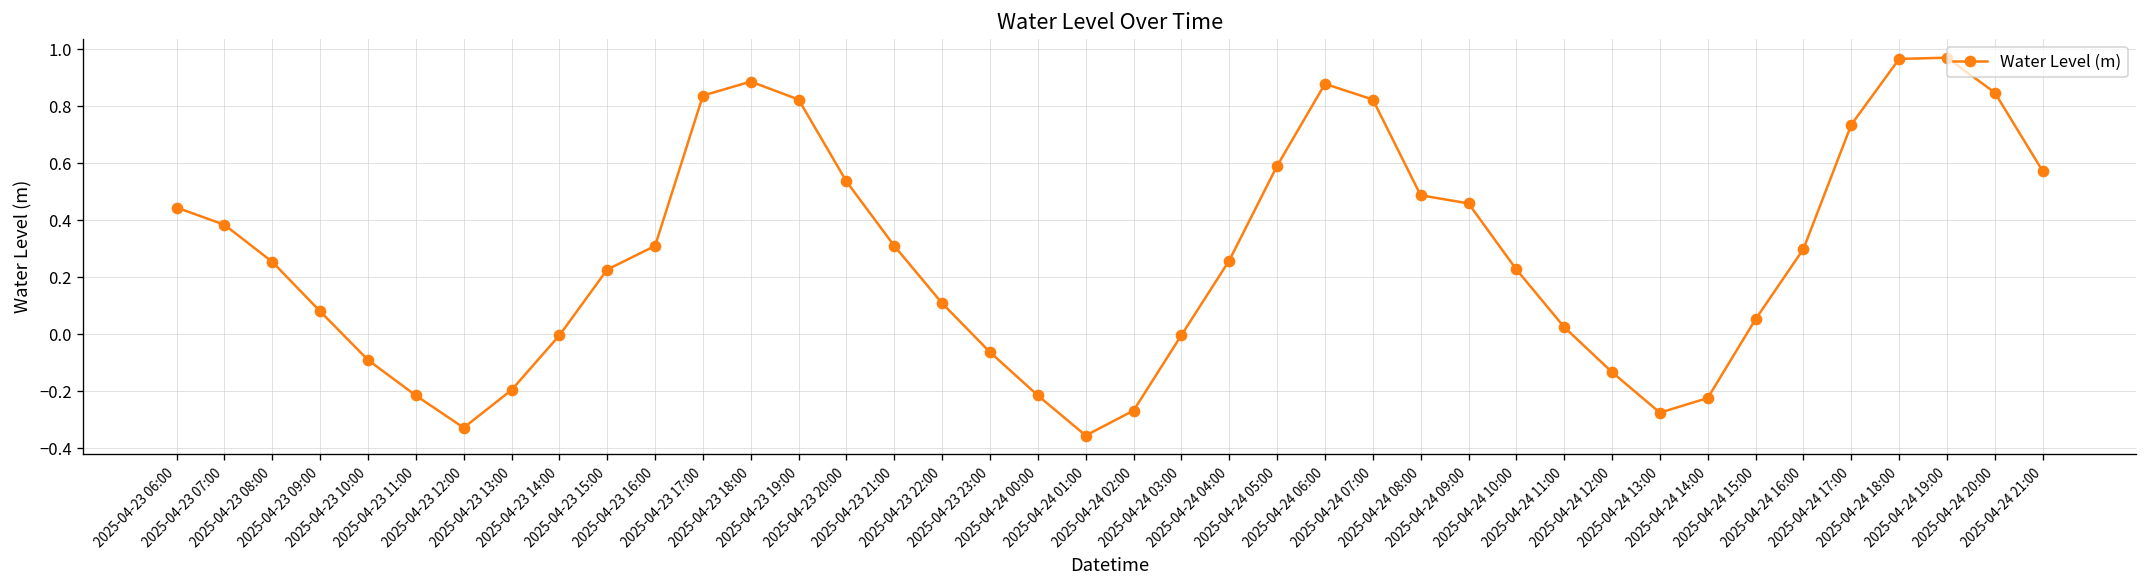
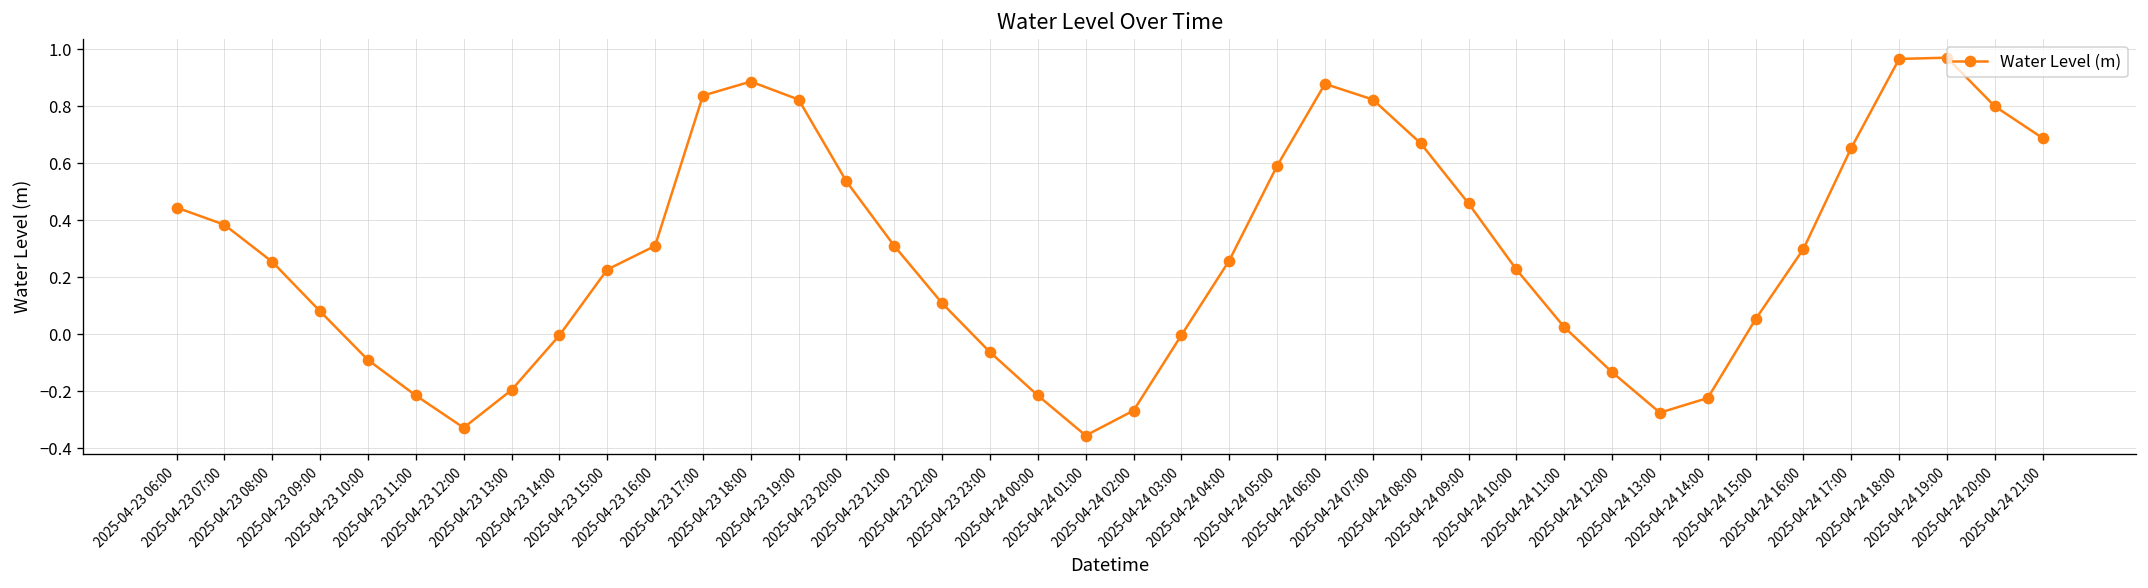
  {
    "2025-04-23 06:00": 0.44,
    "2025-04-23 07:00": 0.38,
    "2025-04-23 08:00": 0.25,
    "2025-04-23 09:00": 0.08,
    "2025-04-23 10:00": -0.09,
    "2025-04-23 11:00": -0.22,
    "2025-04-23 12:00": -0.33,
    "2025-04-23 13:00": -0.20,
    "2025-04-23 14:00": 0.00,
    "2025-04-23 15:00": 0.23,
    "2025-04-23 16:00": 0.31,
    "2025-04-23 17:00": 0.84,
    "2025-04-23 18:00": 0.89,
    "2025-04-23 19:00": 0.82,
    "2025-04-23 20:00": 0.54,
    "2025-04-23 21:00": 0.31,
    "2025-04-23 22:00": 0.11,
    "2025-04-23 23:00": -0.06,
    "2025-04-24 00:00": -0.22,
    "2025-04-24 01:00": -0.36,
    "2025-04-24 02:00": -0.27,
    "2025-04-24 03:00": 0.00,
    "2025-04-24 04:00": 0.26,
    "2025-04-24 05:00": 0.59,
    "2025-04-24 06:00": 0.88,
    "2025-04-24 07:00": 0.82,
-   "2025-04-24 08:00": 0.49,
+   "2025-04-24 08:00": 0.67,
    "2025-04-24 09:00": 0.46,
    "2025-04-24 10:00": 0.23,
    "2025-04-24 11:00": 0.02,
    "2025-04-24 12:00": -0.13,
    "2025-04-24 13:00": -0.28,
    "2025-04-24 14:00": -0.22,
    "2025-04-24 15:00": 0.05,
    "2025-04-24 16:00": 0.30,
-   "2025-04-24 17:00": 0.73,
+   "2025-04-24 17:00": 0.65,
    "2025-04-24 18:00": 0.97,
-   "2025-04-24 20:00": 0.85,
-   "2025-04-24 21:00": 0.57
+   "2025-04-24 20:00": 0.80,
+   "2025-04-24 21:00": 0.69
  }
